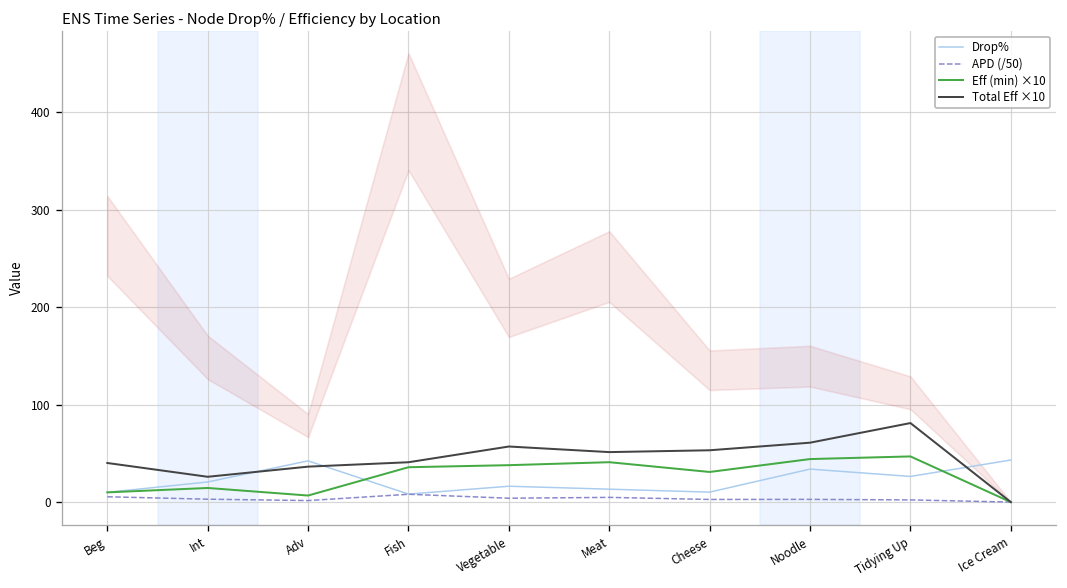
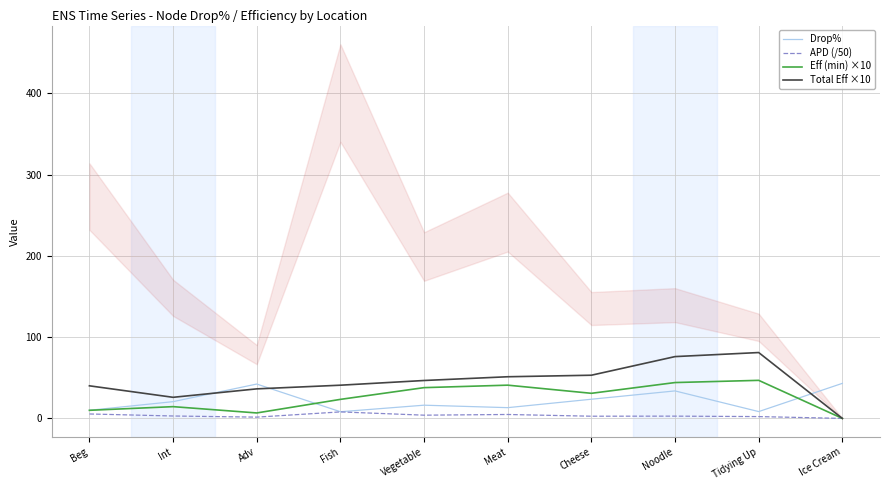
  {
    "Drop%": {
      "Int": 20,
      "Adv": 40,
      "Vegetable": 20,
      "Meat": 10,
-     "Cheese": 10,
+     "Cheese": 20,
      "Noodle": 30,
-     "Tidying Up": 30,
+     "Tidying Up": 10,
      "Ice Cream": 40
    },
    "APD (/50)": {
      "Beg": 10,
      "Int": 0,
      "Adv": 0,
      "Vegetable": 0,
      "Meat": 0,
      "Cheese": 0,
      "Noodle": 0,
      "Tidying Up": 0
    },
    "Eff (min) ×10": {
      "Int": 10,
      "Adv": 10,
-     "Fish": 40,
+     "Fish": 20,
      "Vegetable": 40,
      "Meat": 40,
      "Cheese": 30,
      "Noodle": 40,
      "Tidying Up": 50
    },
    "Total Eff ×10": {
      "Beg": 40,
      "Int": 30,
      "Adv": 40,
      "Fish": 40,
-     "Vegetable": 60,
+     "Vegetable": 50,
      "Meat": 50,
      "Cheese": 50,
-     "Noodle": 60,
+     "Noodle": 80,
      "Tidying Up": 80
    }
  }
